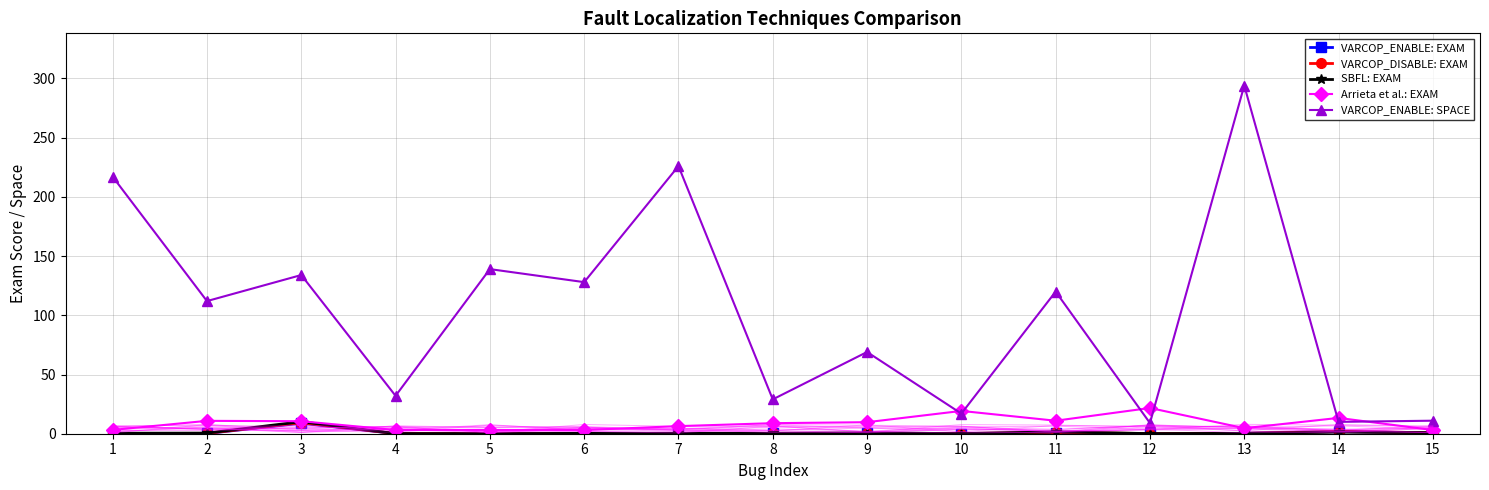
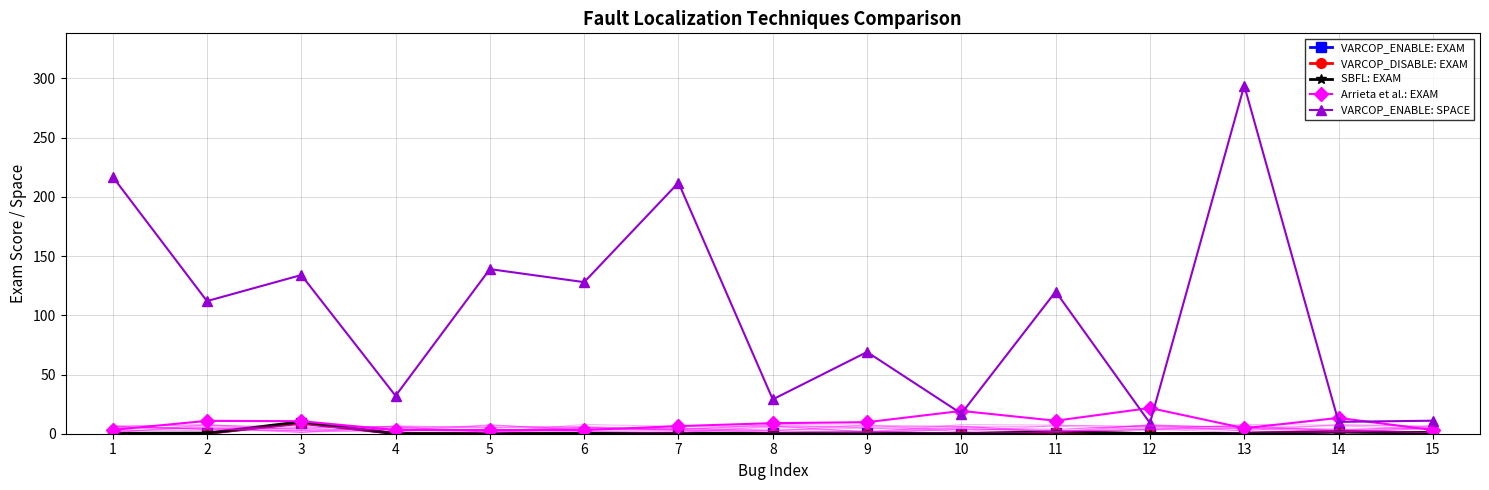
  {
    "VARCOP_ENABLE: SPACE": {
      "1": 217,
      "2": 112,
      "3": 134,
      "4": 32,
      "5": 139,
      "6": 128,
-     "7": 226,
+     "7": 212,
      "8": 29,
      "9": 69,
      "10": 17,
      "11": 120,
      "13": 294,
      "14": 10,
      "15": 11
    }
  }
